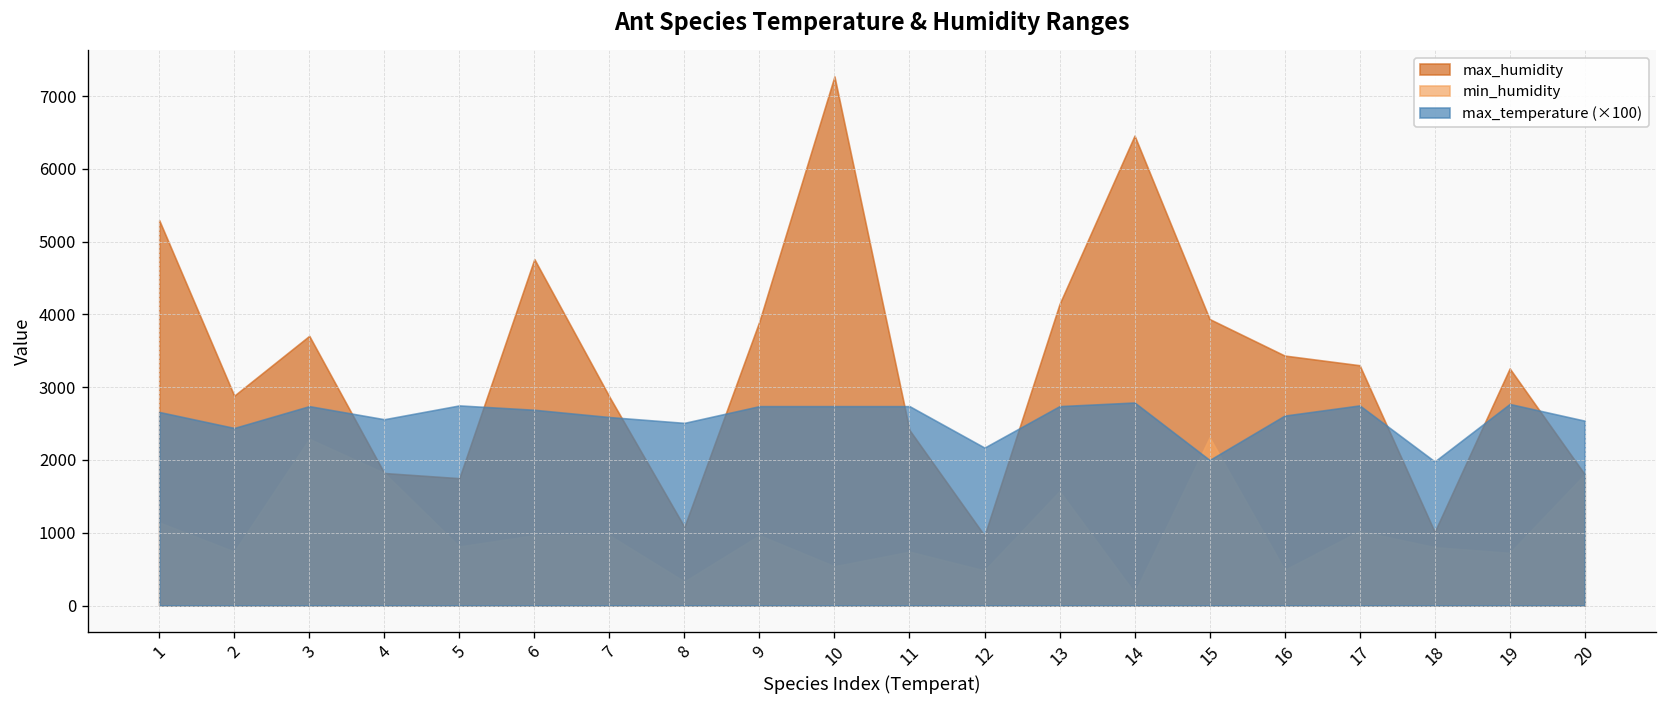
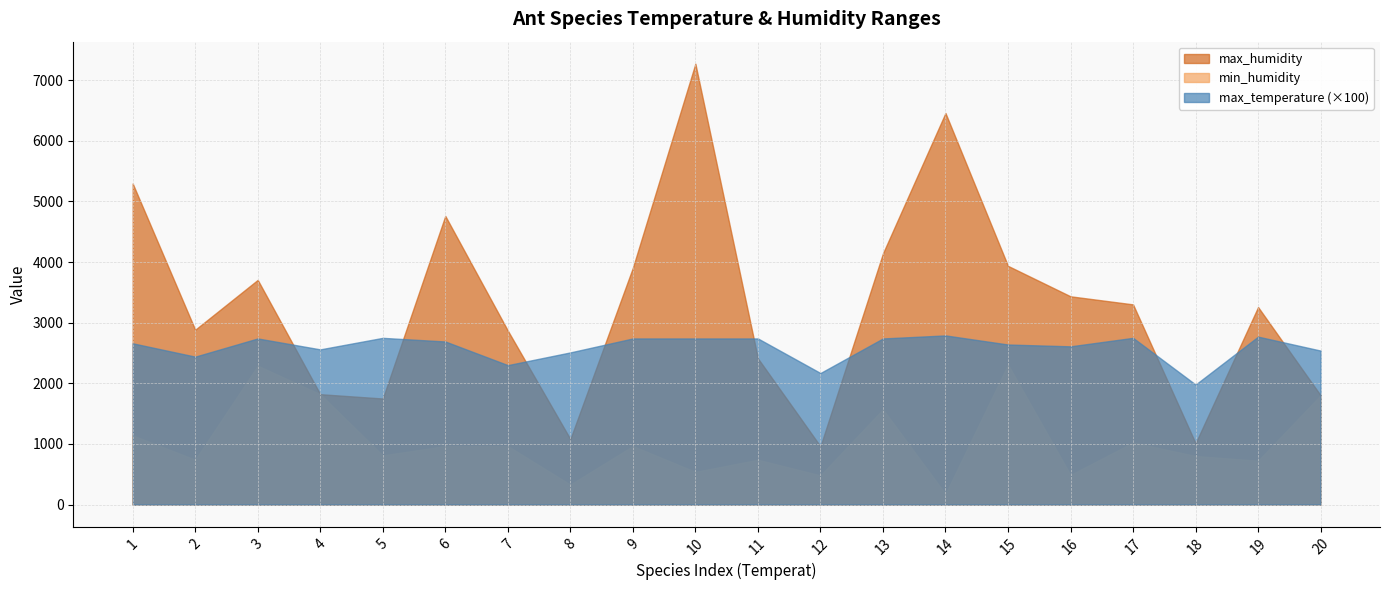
  {
    "max_humidity": {
      "1": 5300,
      "2": 2900,
      "3": 3700,
      "5": 1800,
      "6": 4800,
      "7": 2900,
      "8": 1100,
      "9": 3900,
      "10": 7300,
      "11": 2400,
      "12": 1000,
      "13": 4100,
      "14": 6500,
      "15": 3900,
      "16": 3400,
      "17": 3300,
      "18": 1000,
      "19": 3300
    },
    "min_humidity": {
      "1": 1100,
      "2": 700,
      "3": 2300,
      "5": 800,
      "6": 1000,
      "7": 1000,
      "8": 300,
      "9": 1000,
      "10": 500,
      "11": 700,
      "12": 500,
      "13": 1600,
      "14": 200,
      "15": 2300,
      "16": 500,
      "17": 1000,
      "18": 800,
      "19": 700
    },
    "max_temperature (×100)": {
      "1": 2700,
      "2": 2400,
      "3": 2700,
      "4": 2600,
      "5": 2800,
      "6": 2700,
-     "7": 2600,
+     "7": 2300,
      "8": 2500,
      "9": 2700,
      "10": 2700,
      "11": 2700,
      "12": 2200,
      "13": 2700,
      "14": 2800,
-     "15": 2000,
+     "15": 2600,
      "16": 2600,
      "17": 2800,
      "18": 2000,
      "19": 2800,
      "20": 2500
    }
  }
